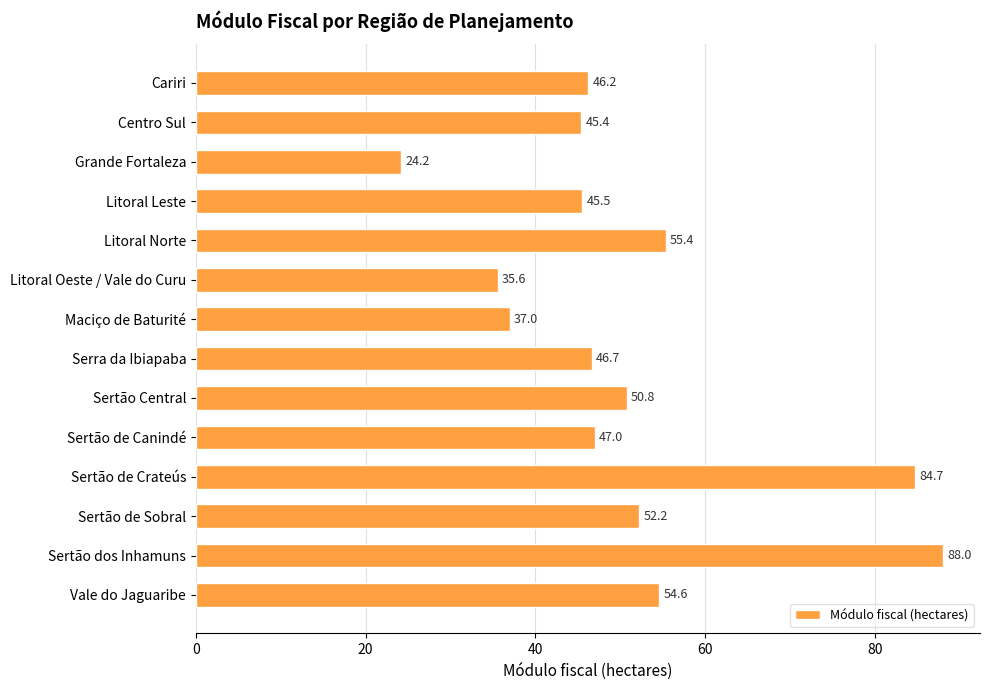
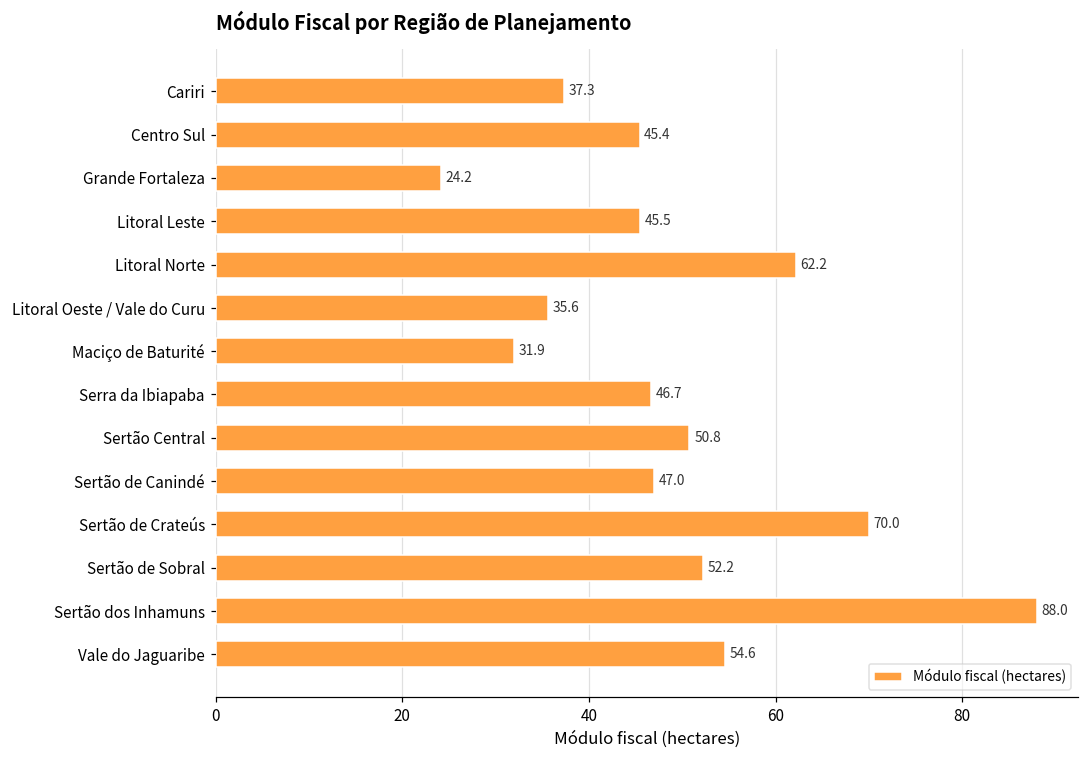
  {
-   "Cariri": 46.2,
+   "Cariri": 37.3,
    "Centro Sul": 45.4,
    "Grande Fortaleza": 24.2,
    "Litoral Leste": 45.5,
-   "Litoral Norte": 55.4,
+   "Litoral Norte": 62.2,
    "Litoral Oeste / Vale do Curu": 35.6,
-   "Maciço de Baturité": 37.0,
+   "Maciço de Baturité": 31.9,
    "Serra da Ibiapaba": 46.7,
    "Sertão Central": 50.8,
    "Sertão de Canindé": 47.0,
-   "Sertão de Crateús": 84.7,
+   "Sertão de Crateús": 70.0,
    "Sertão de Sobral": 52.2,
    "Sertão dos Inhamuns": 88.0,
    "Vale do Jaguaribe": 54.6
  }
